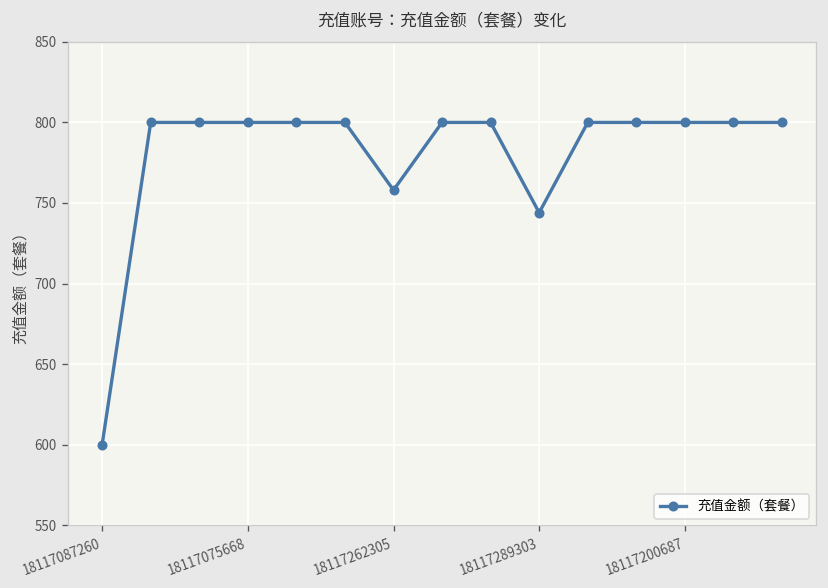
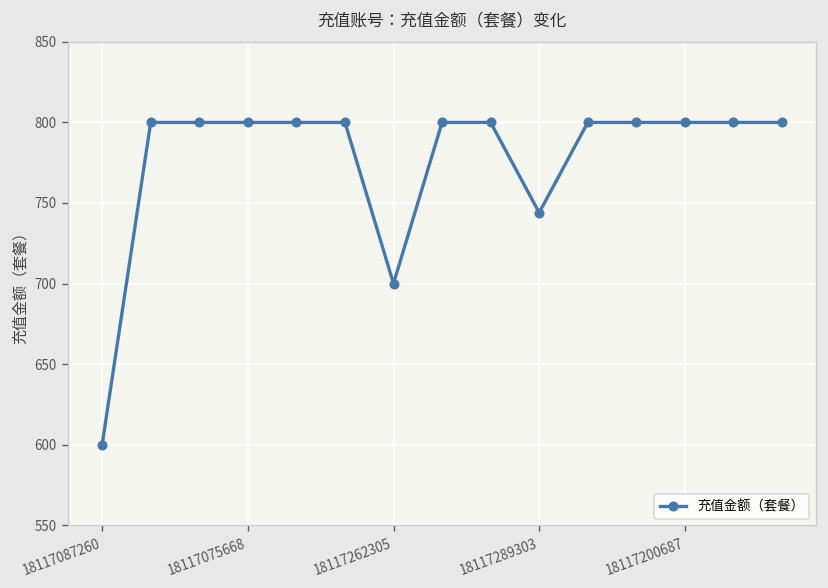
  {
    "18117087260": 600,
    "18117075668": 800,
-   "18117262305": 758,
+   "18117262305": 700,
    "18117289303": 744,
    "18117200687": 800
  }
